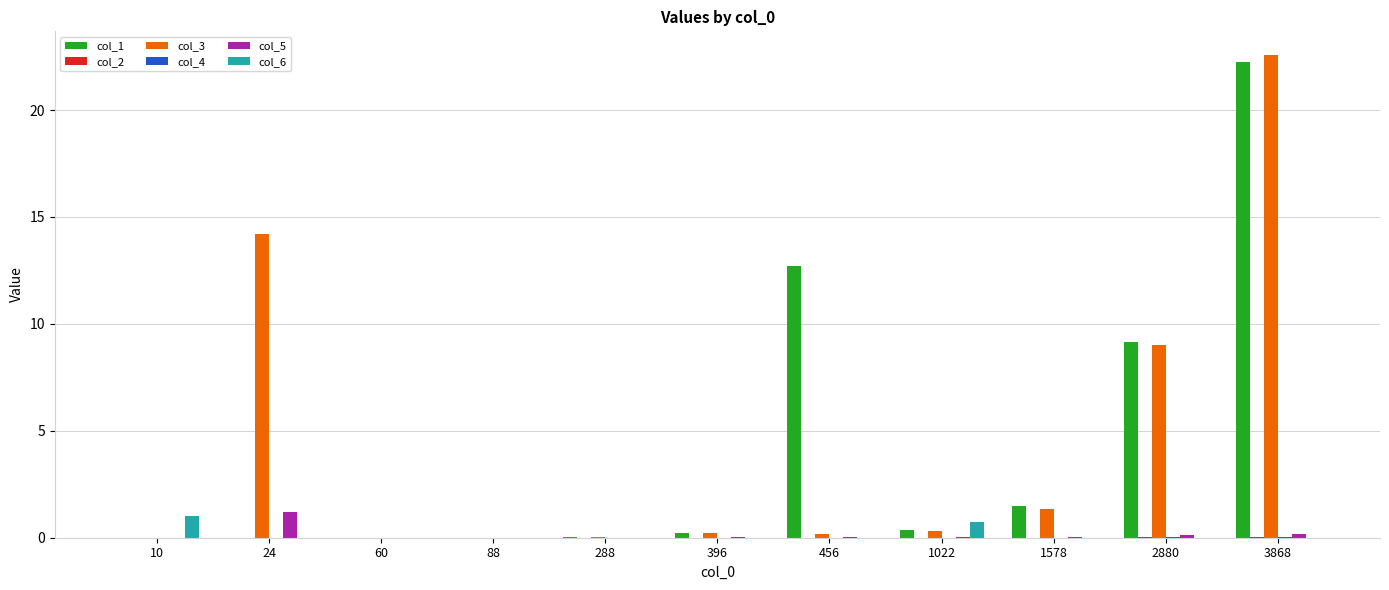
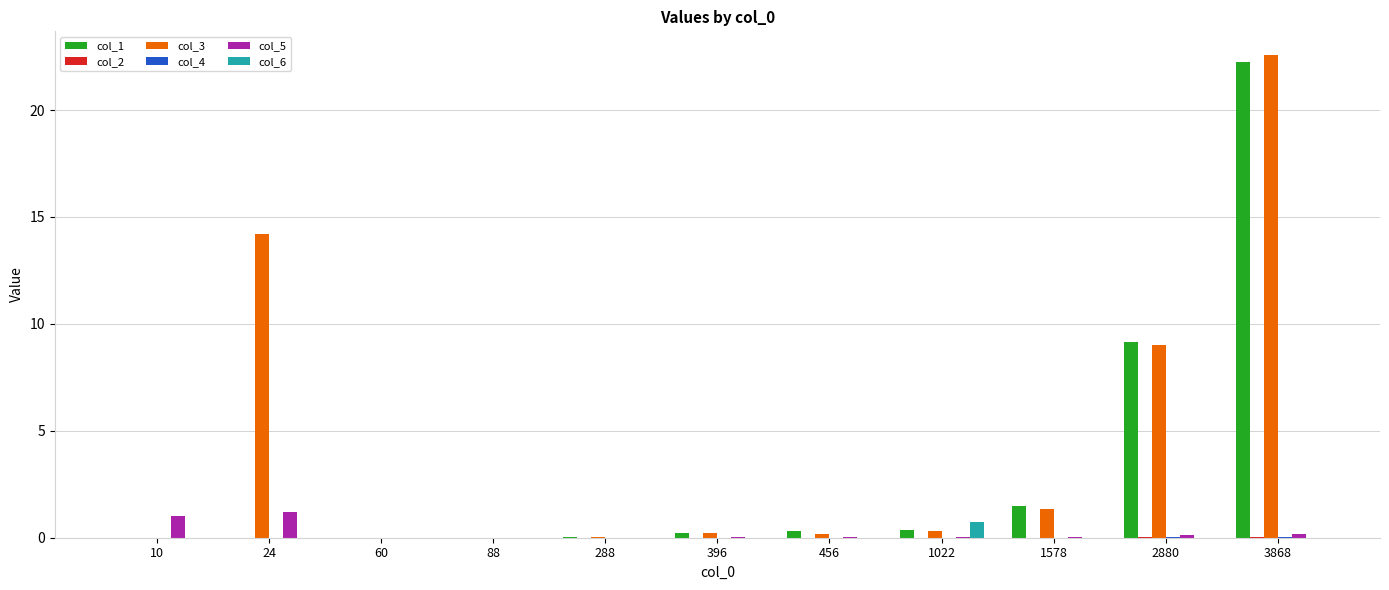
  {
    "col_1": {
      "396": 0.2,
-     "456": 12.7,
+     "456": 0.3,
      "1022": 0.4,
      "1578": 1.5,
      "2880": 9.2,
      "3868": 22.2
    },
    "col_3": {
      "24": 14.2,
      "396": 0.2,
      "456": 0.2,
      "1022": 0.3,
      "1578": 1.3,
      "2880": 9.0,
      "3868": 22.6
    },
    "col_5": {
-     "10": 0,
+     "10": 1,
      "24": 1.2,
      "3868": 0.2
    },
    "col_6": {
-     "10": 1,
+     "10": 0,
      "1022": 0.7
    }
  }
